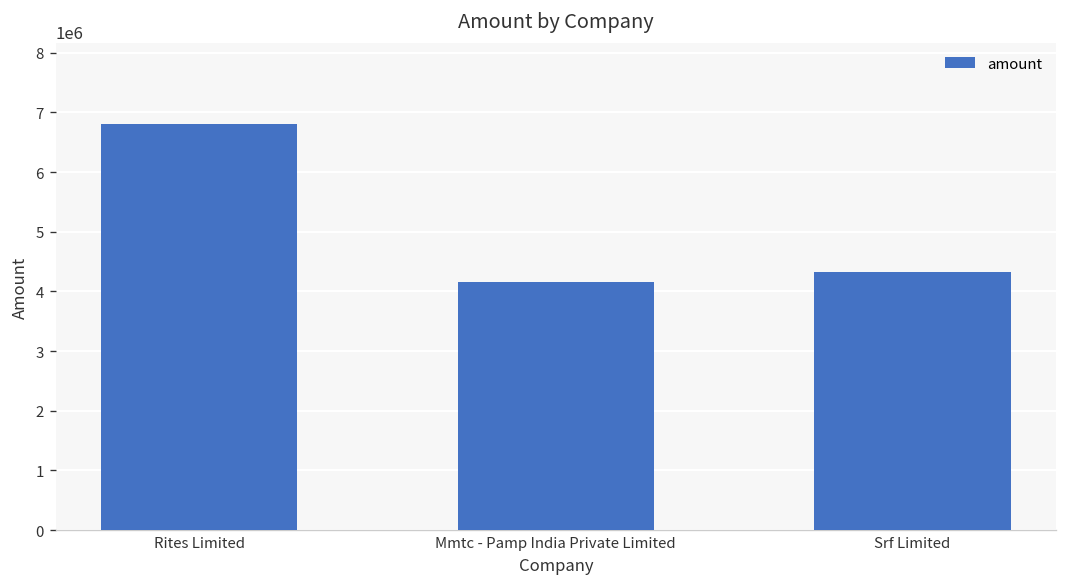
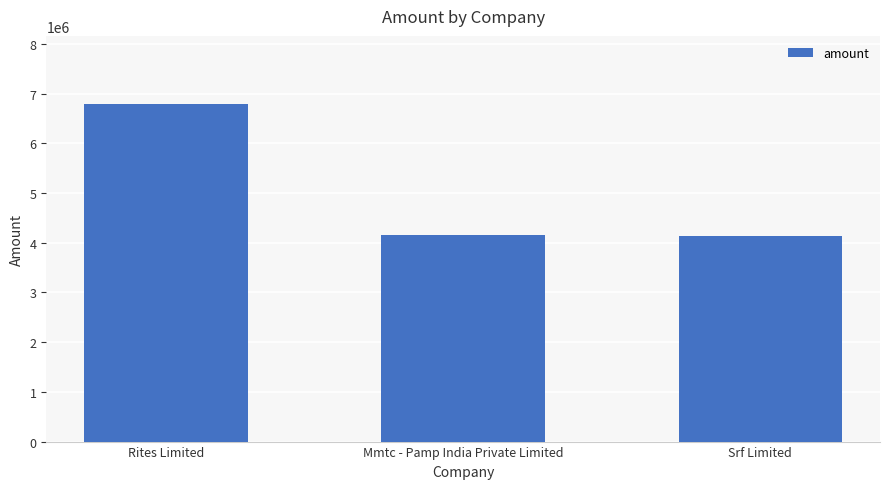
  {
    "Rites Limited": 6800000,
    "Mmtc - Pamp India Private Limited": 4200000,
-   "Srf Limited": 4300000
+   "Srf Limited": 4100000
  }
